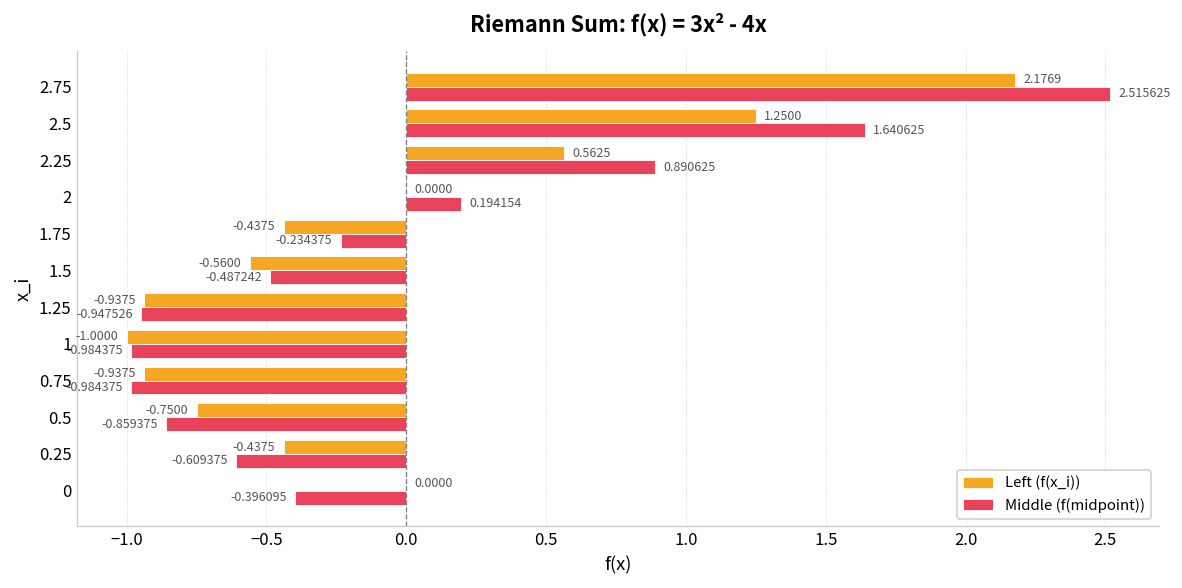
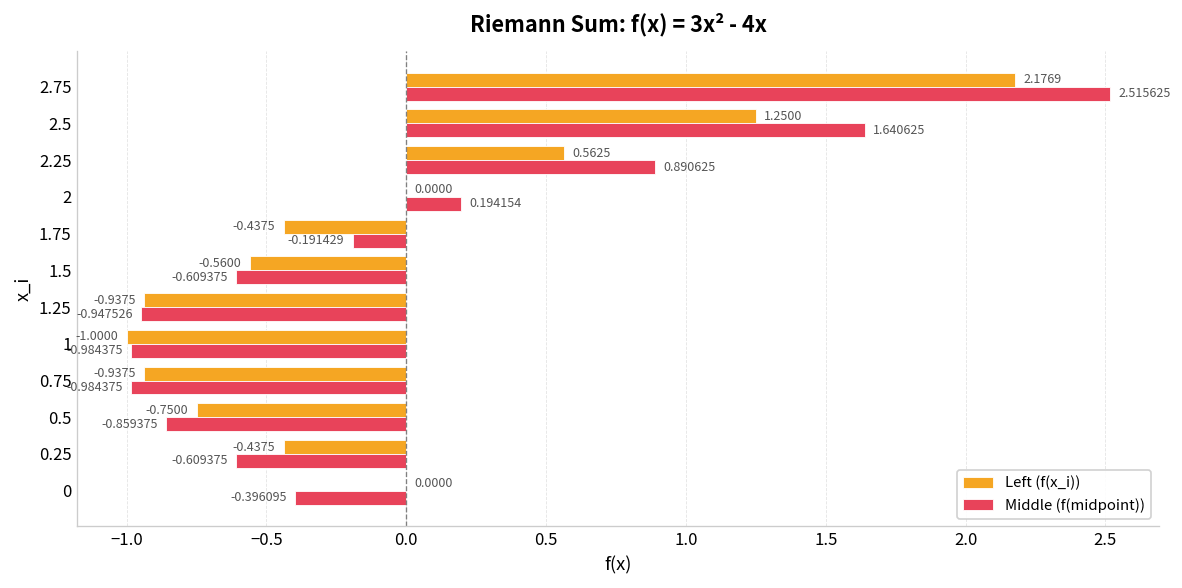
  {
    "Left (f(x_i))": {
      "2.75": 2.1769,
      "2.5": 1.2500,
      "2.25": 0.5625,
      "2": 0.0000,
      "1.75": -0.4375,
      "1.5": -0.5600,
      "1.25": -0.9375,
      "1": -1.0000,
      "0.75": -0.9375,
      "0.5": -0.7500,
      "0.25": -0.4375,
      "0": 0.0000
    },
    "Middle (f(midpoint))": {
      "2.75": 2.515625,
      "2.5": 1.640625,
      "2.25": 0.890625,
      "2": 0.194154,
-     "1.75": -0.234375,
-     "1.5": -0.487242,
+     "1.75": -0.191429,
+     "1.5": -0.609375,
      "1.25": -0.947526,
      "1": -0.984375,
      "0.75": -0.984375,
      "0.5": -0.859375,
      "0.25": -0.609375,
      "0": -0.396095
    }
  }
